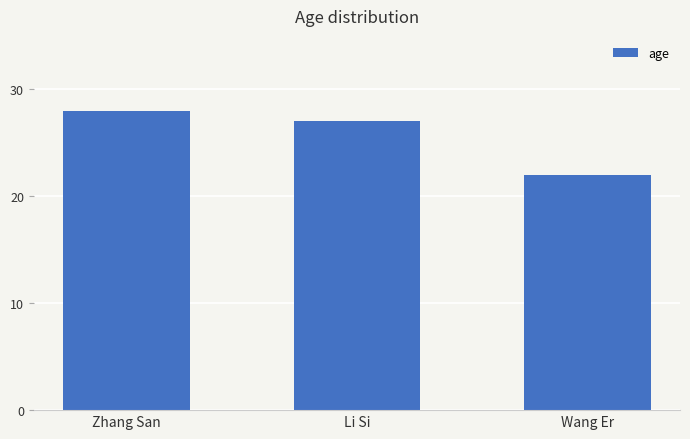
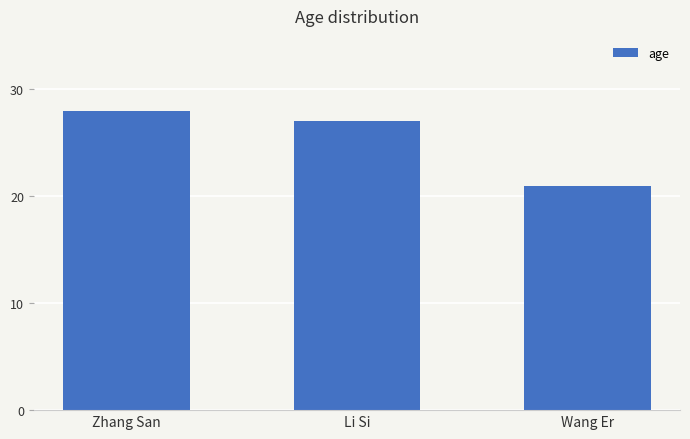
  {
    "Zhang San": 28,
    "Li Si": 27,
-   "Wang Er": 22
+   "Wang Er": 21
  }
